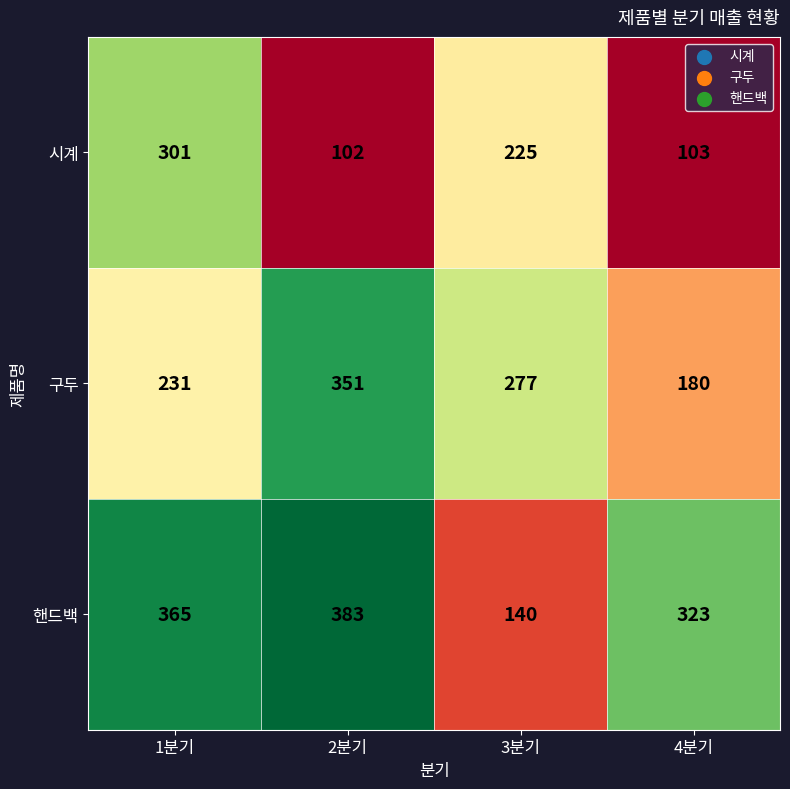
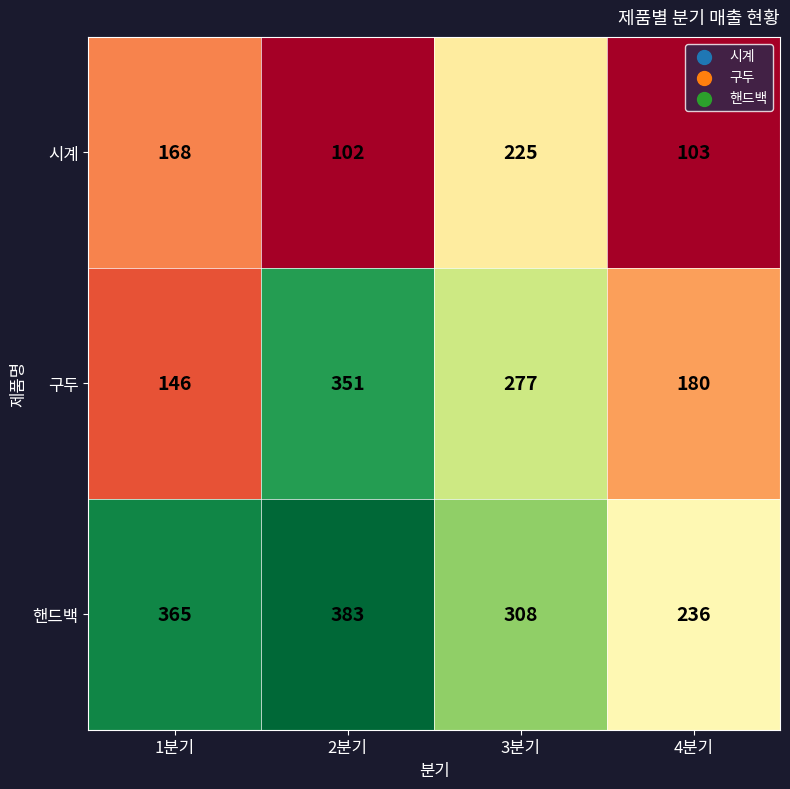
  {
    "시계": {
-     "1분기": 301,
+     "1분기": 168,
      "2분기": 102,
      "3분기": 225,
      "4분기": 103
    },
    "구두": {
-     "1분기": 231,
+     "1분기": 146,
      "2분기": 351,
      "3분기": 277,
      "4분기": 180
    },
    "핸드백": {
      "1분기": 365,
      "2분기": 383,
-     "3분기": 140,
-     "4분기": 323
+     "3분기": 308,
+     "4분기": 236
    }
  }
